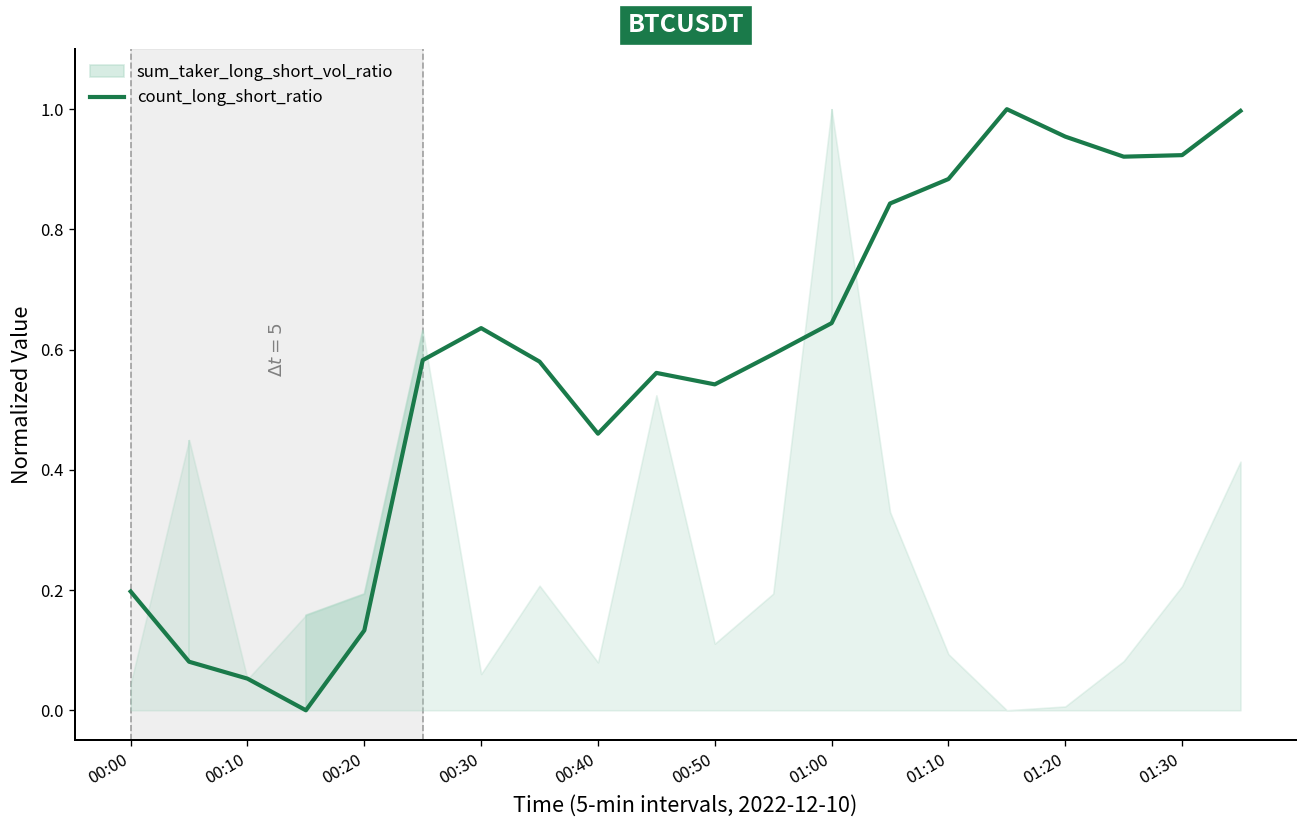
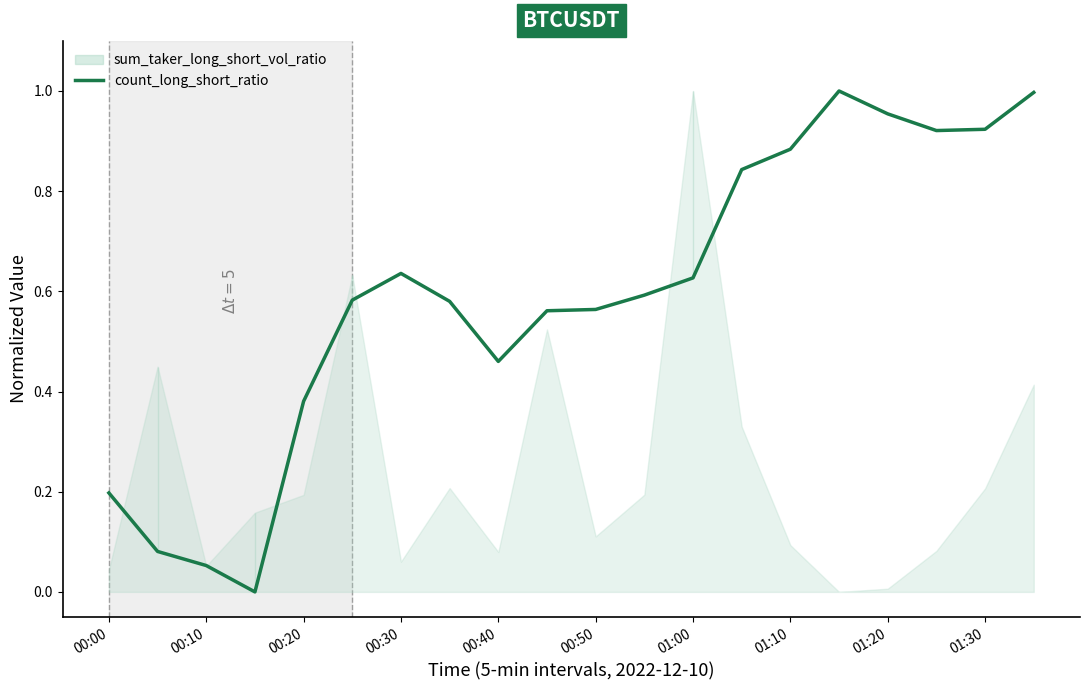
  {
    "count_long_short_ratio": {
      "00:00": 0.20,
-     "00:20": 0.13,
+     "00:20": 0.38,
      "00:30": 0.64,
      "00:40": 0.46,
-     "00:50": 0.54,
-     "01:00": 0.64,
+     "00:50": 0.56,
+     "01:00": 0.63,
      "01:10": 0.88,
      "01:20": 0.95,
      "01:30": 0.92
    }
  }
